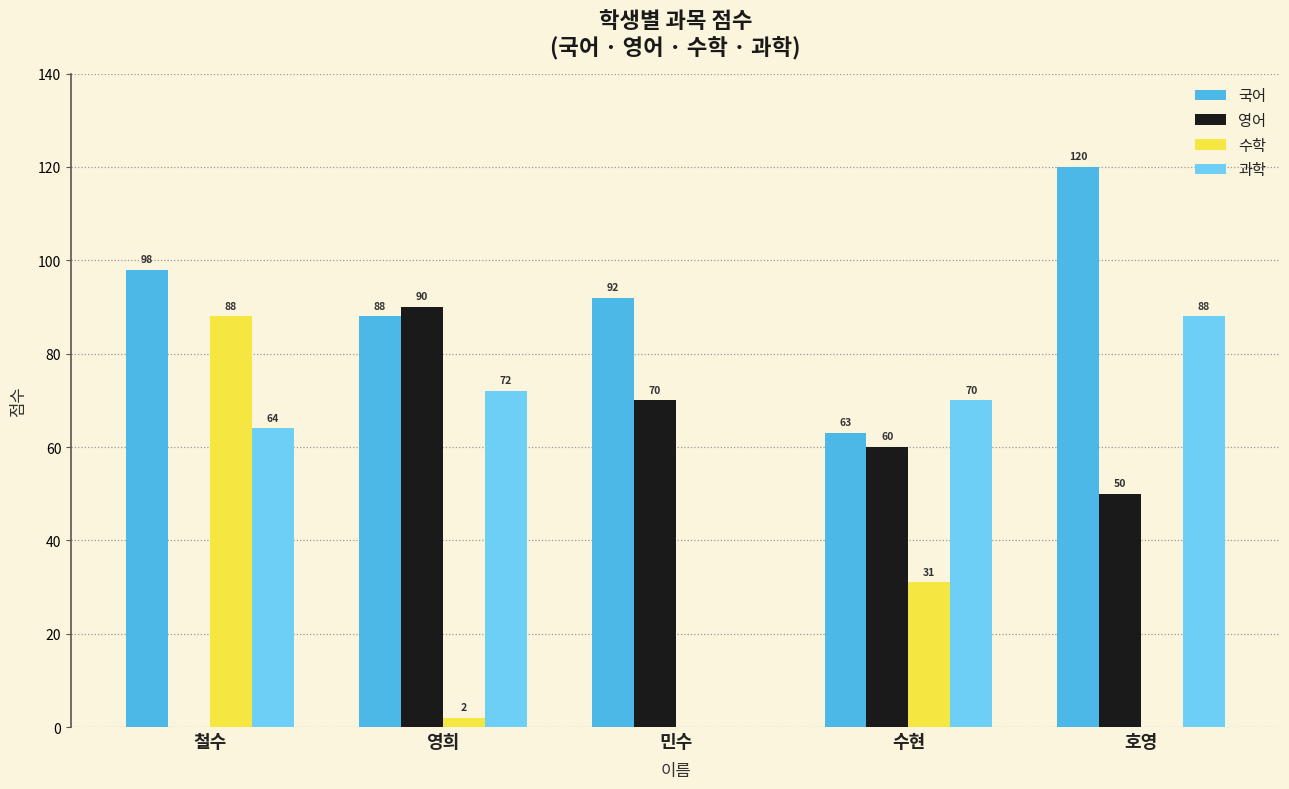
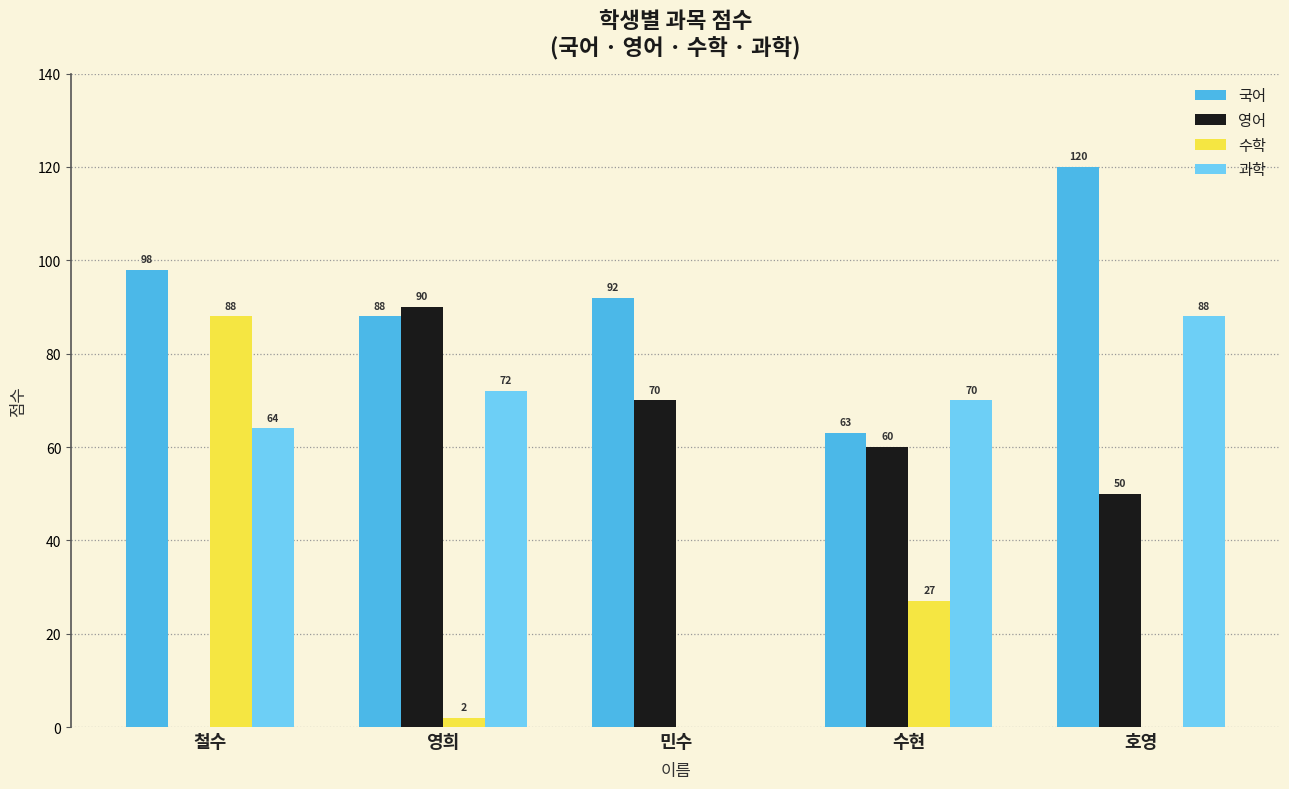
  {
    "영어": {
      "영희": 90,
      "민수": 70,
      "수현": 60,
      "호영": 50
    },
    "수학": {
      "철수": 88,
      "영희": 2,
-     "수현": 31
+     "수현": 27
    }
  }
